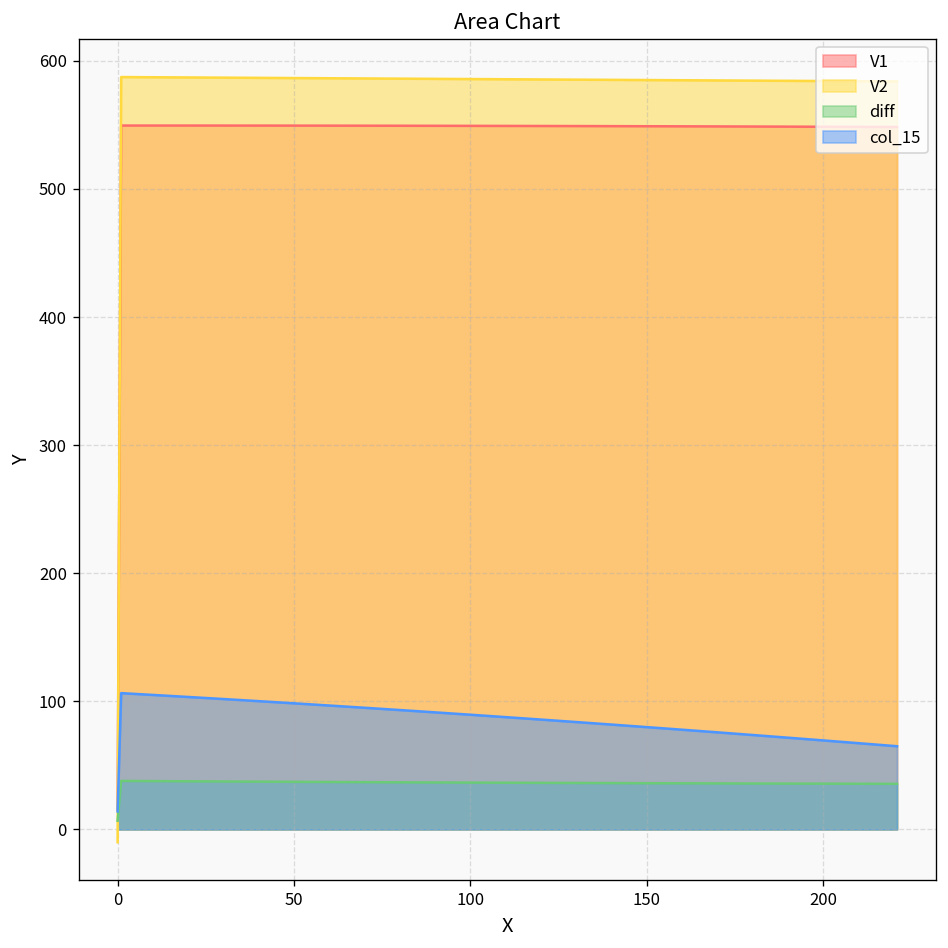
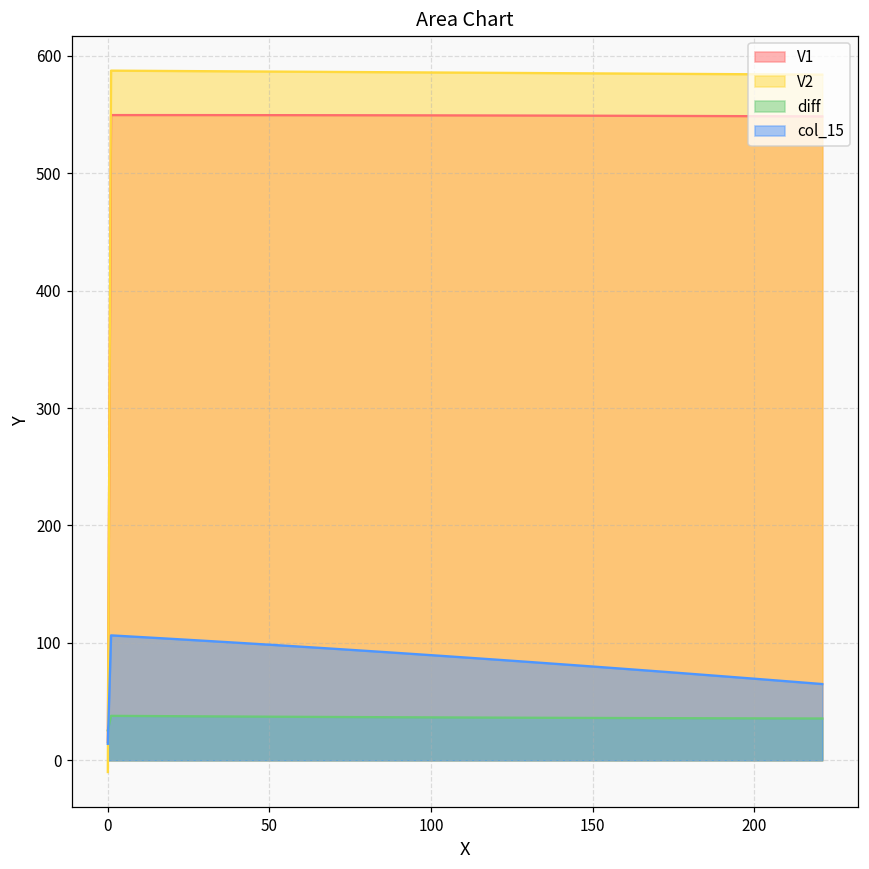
  {
    "diff": {
-     "0": 7
+     "0": 26
    }
  }
